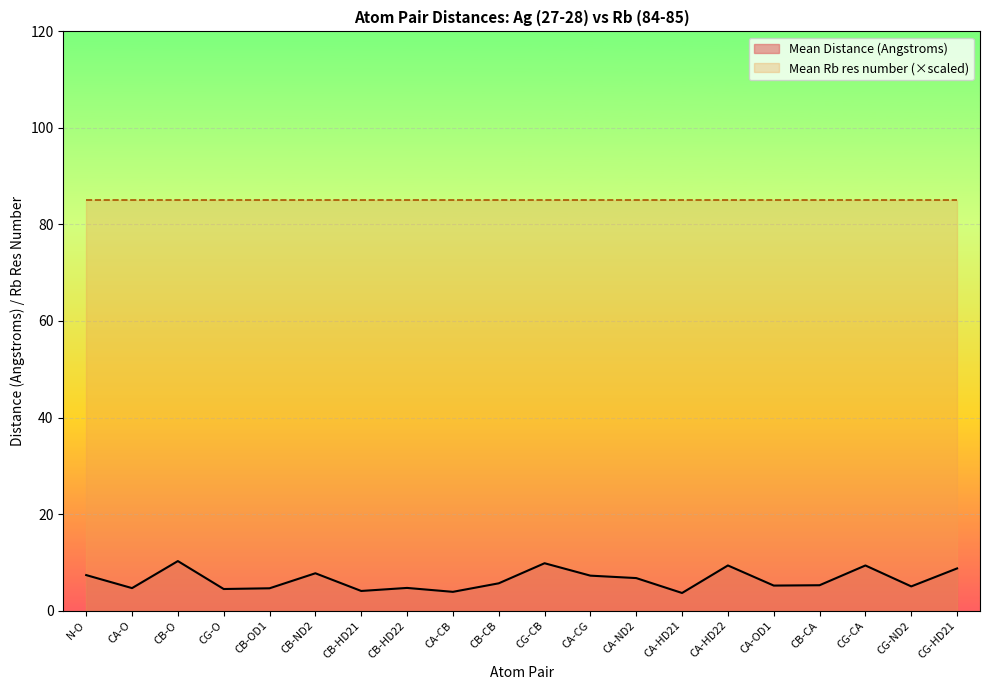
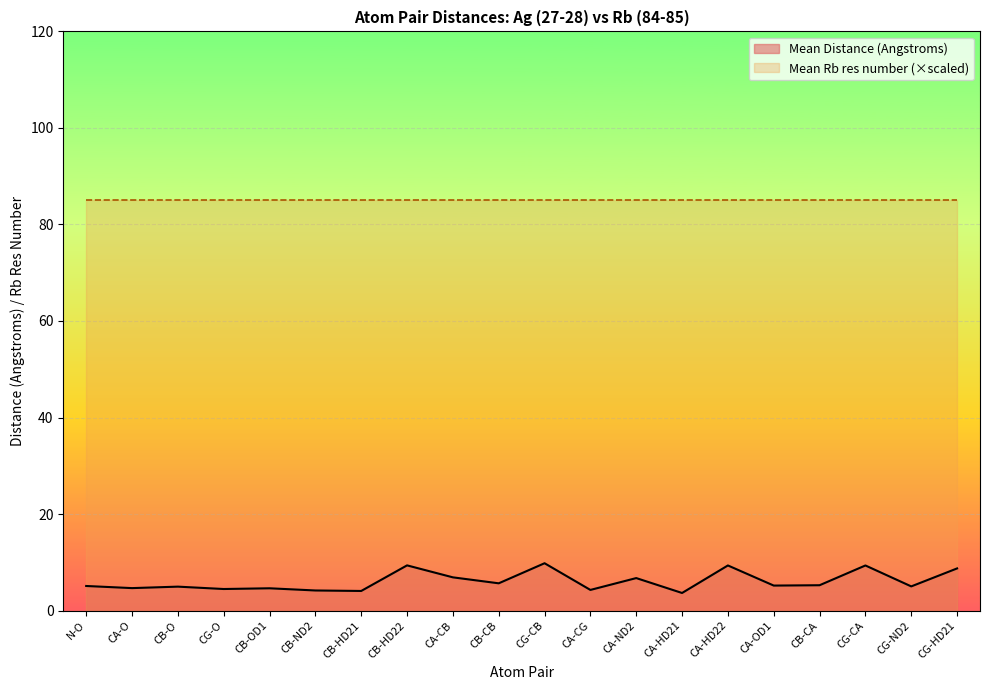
  {
    "Mean Distance (Angstroms)": {
-     "N-O": 7,
+     "N-O": 5,
      "CA-O": 5,
-     "CB-O": 10,
+     "CB-O": 5,
      "CG-O": 4,
      "CB-OD1": 5,
-     "CB-ND2": 8,
+     "CB-ND2": 4,
      "CB-HD21": 4,
-     "CB-HD22": 5,
-     "CA-CB": 4,
+     "CB-HD22": 9,
+     "CA-CB": 7,
      "CB-CB": 6,
      "CG-CB": 10,
-     "CA-CG": 7,
+     "CA-CG": 4,
      "CA-ND2": 7,
      "CA-HD21": 4,
      "CA-HD22": 9,
      "CA-OD1": 5,
      "CB-CA": 5,
      "CG-CA": 9,
      "CG-ND2": 5,
      "CG-HD21": 9
    },
    "Mean Rb res number (×scaled)": {
      "N-O": 85,
      "CA-O": 85,
      "CB-O": 85,
      "CG-O": 85,
      "CB-OD1": 85,
      "CB-ND2": 85,
      "CB-HD21": 85,
      "CB-HD22": 85,
      "CA-CB": 85,
      "CB-CB": 85,
      "CG-CB": 85,
      "CA-CG": 85,
      "CA-ND2": 85,
      "CA-HD21": 85,
      "CA-HD22": 85,
      "CA-OD1": 85,
      "CB-CA": 85,
      "CG-CA": 85,
      "CG-ND2": 85,
      "CG-HD21": 85
    }
  }
